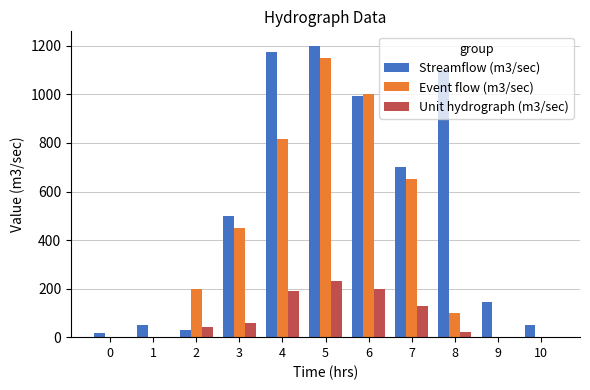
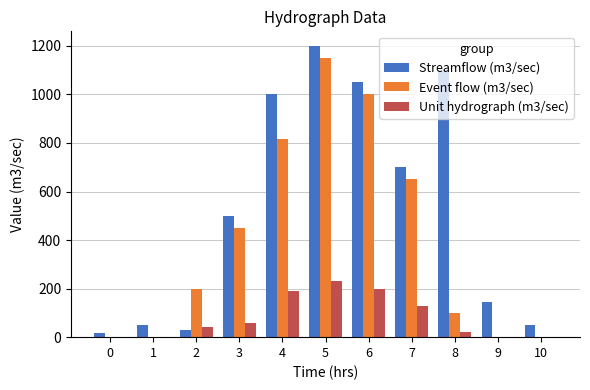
  {
    "Streamflow (m3/sec)": {
      "0": 20,
      "1": 50,
      "2": 30,
      "3": 500,
-     "4": 1180,
+     "4": 1000,
      "5": 1200,
-     "6": 990,
+     "6": 1050,
      "7": 700,
      "9": 150,
      "10": 50
    },
    "Event flow (m3/sec)": {
      "0": 0,
      "1": 0,
      "2": 200,
      "3": 450,
      "4": 820,
      "5": 1150,
      "6": 1000,
      "7": 650,
      "8": 100,
      "9": 0,
      "10": 0
    },
    "Unit hydrograph (m3/sec)": {
      "0": 0,
      "1": 0,
      "2": 40,
      "3": 60,
      "4": 190,
      "5": 230,
      "6": 200,
      "7": 130,
      "8": 20,
      "9": 0,
      "10": 0
    }
  }
